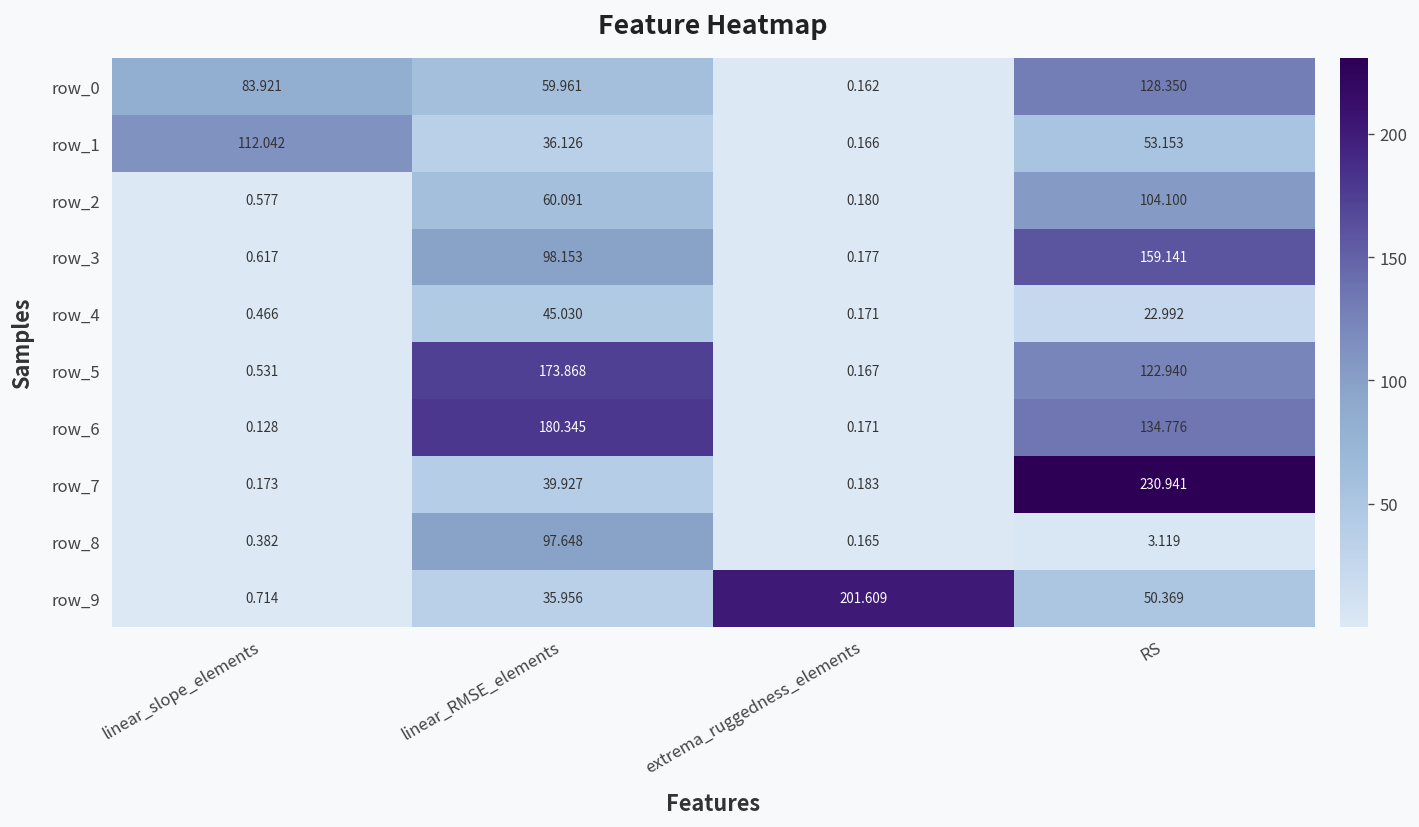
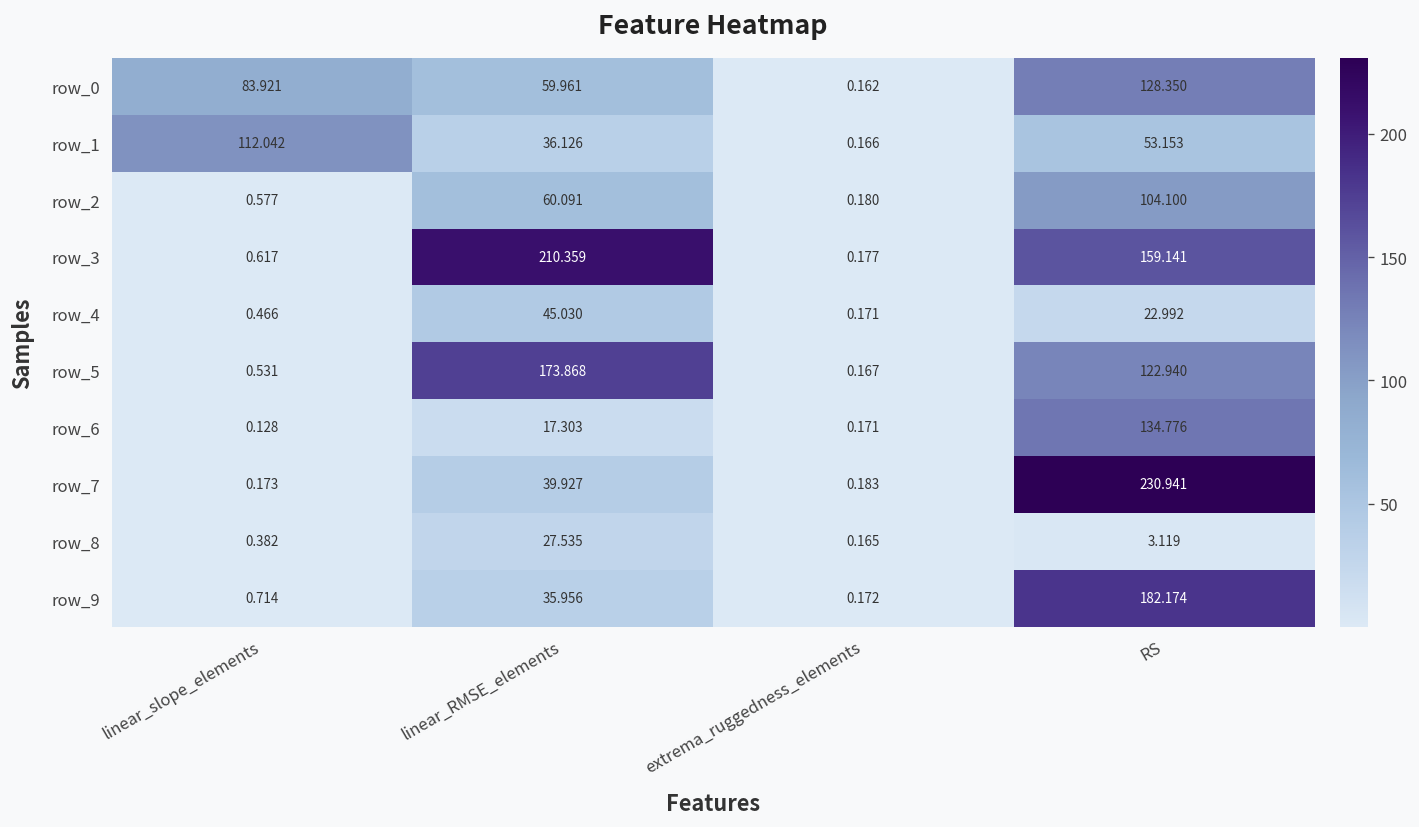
  {
    "row_0": {
      "linear_slope_elements": 83.921,
      "linear_RMSE_elements": 59.961,
      "extrema_ruggedness_elements": 0.162,
      "RS": 128.350
    },
    "row_1": {
      "linear_slope_elements": 112.042,
      "linear_RMSE_elements": 36.126,
      "extrema_ruggedness_elements": 0.166,
      "RS": 53.153
    },
    "row_2": {
      "linear_slope_elements": 0.577,
      "linear_RMSE_elements": 60.091,
      "extrema_ruggedness_elements": 0.180,
      "RS": 104.100
    },
    "row_3": {
      "linear_slope_elements": 0.617,
-     "linear_RMSE_elements": 98.153,
+     "linear_RMSE_elements": 210.359,
      "extrema_ruggedness_elements": 0.177,
      "RS": 159.141
    },
    "row_4": {
      "linear_slope_elements": 0.466,
      "linear_RMSE_elements": 45.030,
      "extrema_ruggedness_elements": 0.171,
      "RS": 22.992
    },
    "row_5": {
      "linear_slope_elements": 0.531,
      "linear_RMSE_elements": 173.868,
      "extrema_ruggedness_elements": 0.167,
      "RS": 122.940
    },
    "row_6": {
      "linear_slope_elements": 0.128,
-     "linear_RMSE_elements": 180.345,
+     "linear_RMSE_elements": 17.303,
      "extrema_ruggedness_elements": 0.171,
      "RS": 134.776
    },
    "row_7": {
      "linear_slope_elements": 0.173,
      "linear_RMSE_elements": 39.927,
      "extrema_ruggedness_elements": 0.183,
      "RS": 230.941
    },
    "row_8": {
      "linear_slope_elements": 0.382,
-     "linear_RMSE_elements": 97.648,
+     "linear_RMSE_elements": 27.535,
      "extrema_ruggedness_elements": 0.165,
      "RS": 3.119
    },
    "row_9": {
      "linear_slope_elements": 0.714,
      "linear_RMSE_elements": 35.956,
-     "extrema_ruggedness_elements": 201.609,
-     "RS": 50.369
+     "extrema_ruggedness_elements": 0.172,
+     "RS": 182.174
    }
  }
